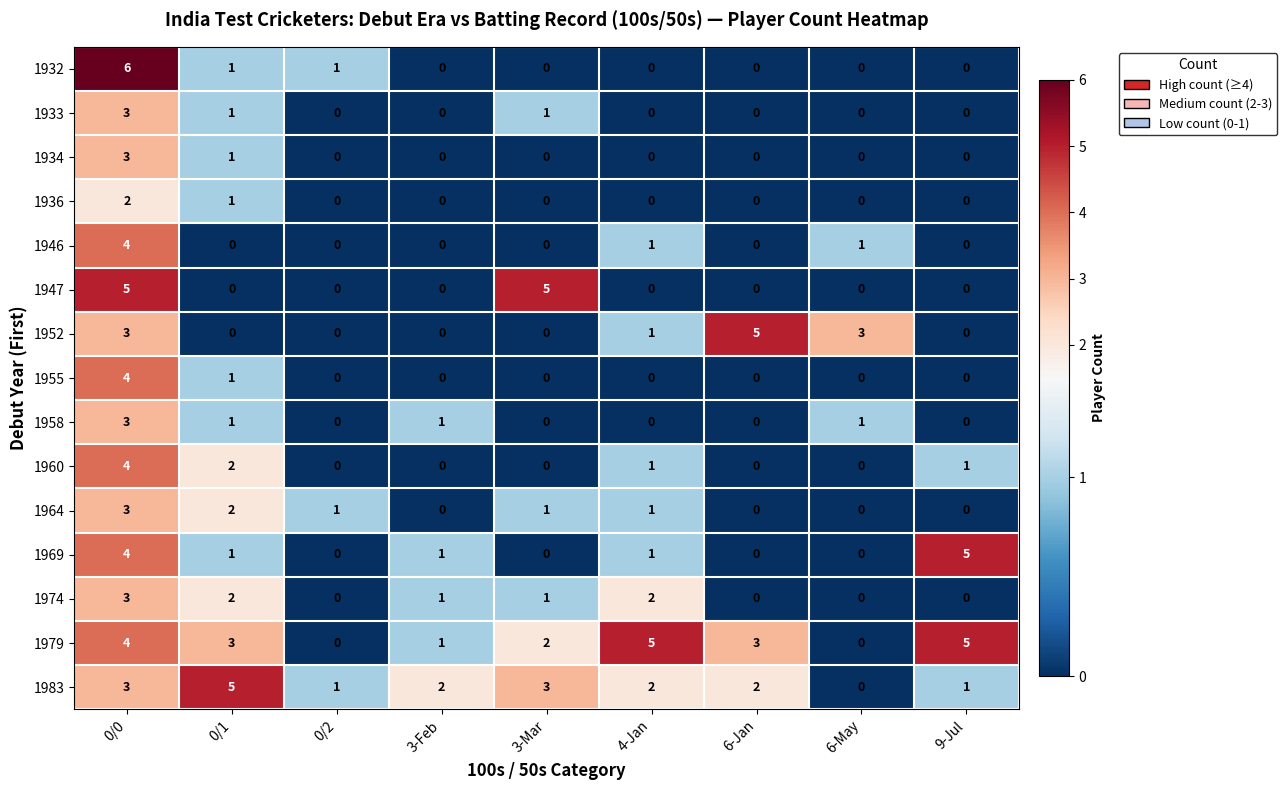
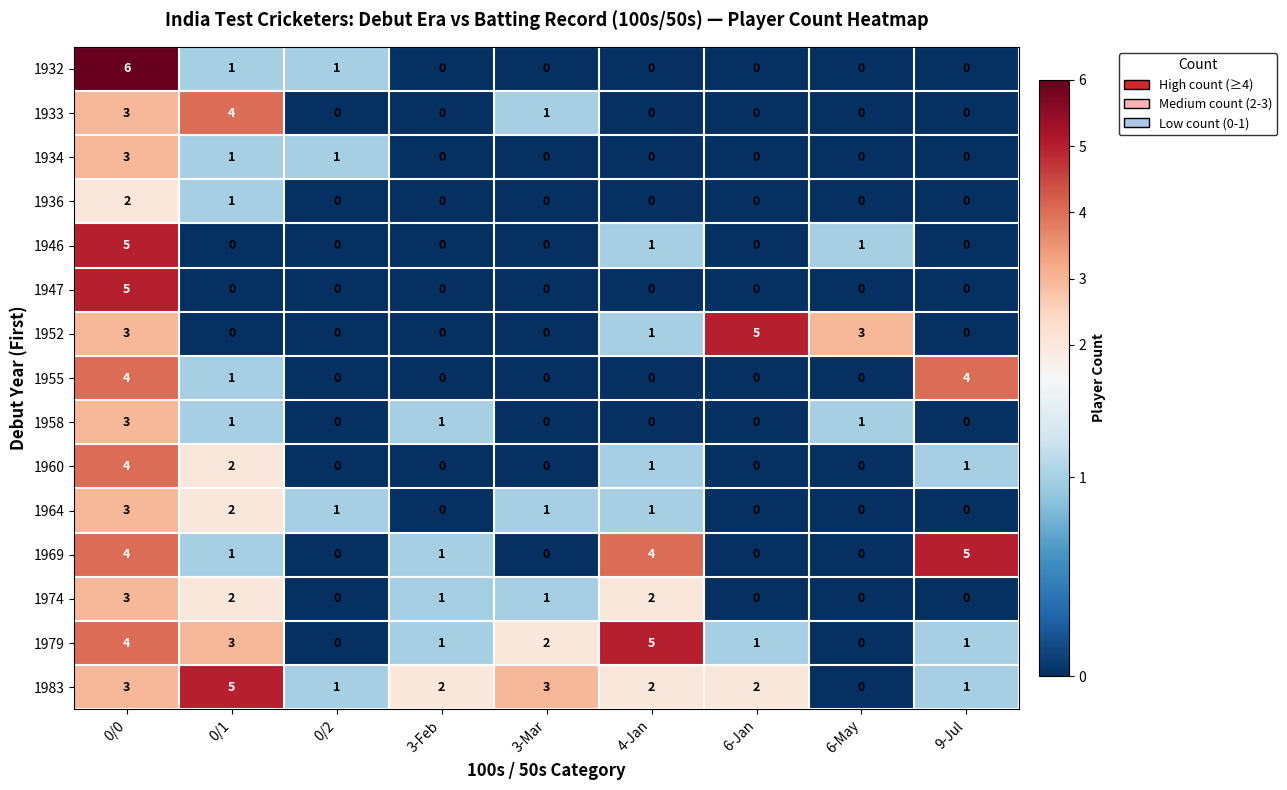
  {
    "1932": {
      "0/0": 6,
      "0/1": 1,
      "0/2": 1,
      "3-Feb": 0,
      "3-Mar": 0,
      "4-Jan": 0,
      "6-Jan": 0,
      "6-May": 0,
      "9-Jul": 0
    },
    "1933": {
      "0/0": 3,
-     "0/1": 1,
+     "0/1": 4,
      "0/2": 0,
      "3-Feb": 0,
      "3-Mar": 1,
      "4-Jan": 0,
      "6-Jan": 0,
      "6-May": 0,
      "9-Jul": 0
    },
    "1934": {
      "0/0": 3,
      "0/1": 1,
-     "0/2": 0,
+     "0/2": 1,
      "3-Feb": 0,
      "3-Mar": 0,
      "4-Jan": 0,
      "6-Jan": 0,
      "6-May": 0,
      "9-Jul": 0
    },
    "1936": {
      "0/0": 2,
      "0/1": 1,
      "0/2": 0,
      "3-Feb": 0,
      "3-Mar": 0,
      "4-Jan": 0,
      "6-Jan": 0,
      "6-May": 0,
      "9-Jul": 0
    },
    "1946": {
-     "0/0": 4,
+     "0/0": 5,
      "0/1": 0,
      "0/2": 0,
      "3-Feb": 0,
      "3-Mar": 0,
      "4-Jan": 1,
      "6-Jan": 0,
      "6-May": 1,
      "9-Jul": 0
    },
    "1947": {
      "0/0": 5,
      "0/1": 0,
      "0/2": 0,
      "3-Feb": 0,
-     "3-Mar": 5,
+     "3-Mar": 0,
      "4-Jan": 0,
      "6-Jan": 0,
      "6-May": 0,
      "9-Jul": 0
    },
    "1952": {
      "0/0": 3,
      "0/1": 0,
      "0/2": 0,
      "3-Feb": 0,
      "3-Mar": 0,
      "4-Jan": 1,
      "6-Jan": 5,
      "6-May": 3,
      "9-Jul": 0
    },
    "1955": {
      "0/0": 4,
      "0/1": 1,
      "0/2": 0,
      "3-Feb": 0,
      "3-Mar": 0,
      "4-Jan": 0,
      "6-Jan": 0,
      "6-May": 0,
-     "9-Jul": 0
+     "9-Jul": 4
    },
    "1958": {
      "0/0": 3,
      "0/1": 1,
      "0/2": 0,
      "3-Feb": 1,
      "3-Mar": 0,
      "4-Jan": 0,
      "6-Jan": 0,
      "6-May": 1,
      "9-Jul": 0
    },
    "1960": {
      "0/0": 4,
      "0/1": 2,
      "0/2": 0,
      "3-Feb": 0,
      "3-Mar": 0,
      "4-Jan": 1,
      "6-Jan": 0,
      "6-May": 0,
      "9-Jul": 1
    },
    "1964": {
      "0/0": 3,
      "0/1": 2,
      "0/2": 1,
      "3-Feb": 0,
      "3-Mar": 1,
      "4-Jan": 1,
      "6-Jan": 0,
      "6-May": 0,
      "9-Jul": 0
    },
    "1969": {
      "0/0": 4,
      "0/1": 1,
      "0/2": 0,
      "3-Feb": 1,
      "3-Mar": 0,
-     "4-Jan": 1,
+     "4-Jan": 4,
      "6-Jan": 0,
      "6-May": 0,
      "9-Jul": 5
    },
    "1974": {
      "0/0": 3,
      "0/1": 2,
      "0/2": 0,
      "3-Feb": 1,
      "3-Mar": 1,
      "4-Jan": 2,
      "6-Jan": 0,
      "6-May": 0,
      "9-Jul": 0
    },
    "1979": {
      "0/0": 4,
      "0/1": 3,
      "0/2": 0,
      "3-Feb": 1,
      "3-Mar": 2,
      "4-Jan": 5,
-     "6-Jan": 3,
+     "6-Jan": 1,
      "6-May": 0,
-     "9-Jul": 5
+     "9-Jul": 1
    },
    "1983": {
      "0/0": 3,
      "0/1": 5,
      "0/2": 1,
      "3-Feb": 2,
      "3-Mar": 3,
      "4-Jan": 2,
      "6-Jan": 2,
      "6-May": 0,
      "9-Jul": 1
    }
  }
